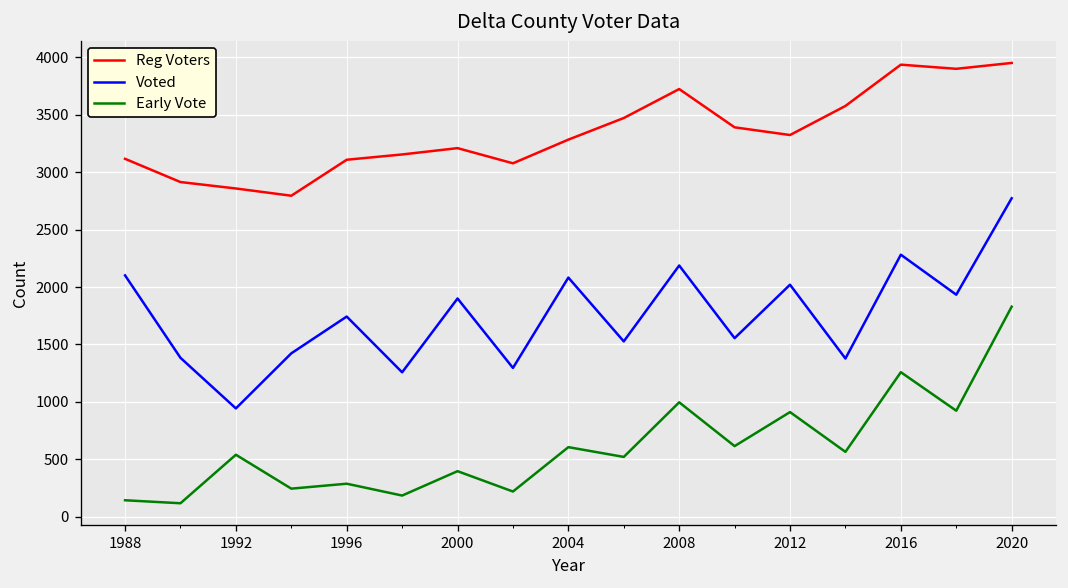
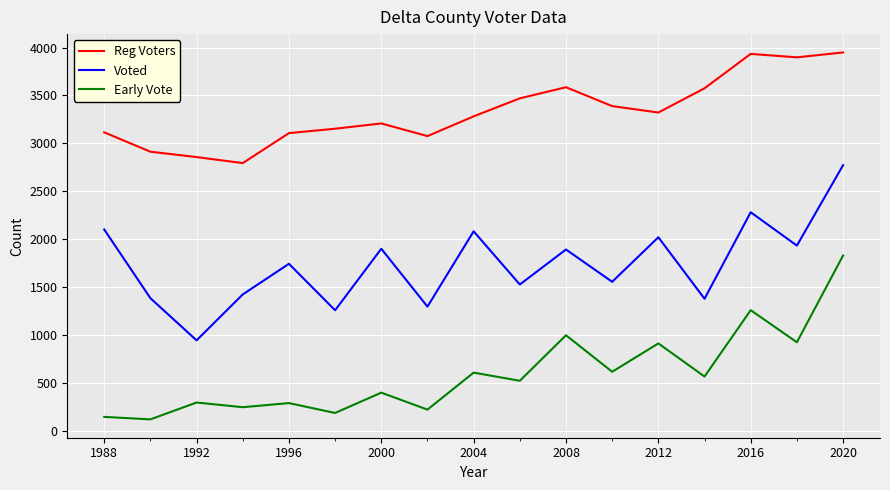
  {
    "Reg Voters": {
      "1988": 3100,
      "1992": 2900,
      "1996": 3100,
      "2000": 3200,
      "2004": 3300,
-     "2008": 3700,
+     "2008": 3600,
      "2012": 3300,
      "2016": 3900,
      "2020": 3900
    },
    "Voted": {
      "1988": 2100,
      "1992": 900,
      "1996": 1700,
      "2000": 1900,
      "2004": 2100,
-     "2008": 2200,
+     "2008": 1900,
      "2012": 2000,
      "2016": 2300,
      "2020": 2800
    },
    "Early Vote": {
      "1988": 100,
-     "1992": 500,
+     "1992": 300,
      "1996": 300,
      "2000": 400,
      "2004": 600,
      "2008": 1000,
      "2012": 900,
      "2016": 1300,
      "2020": 1800
    }
  }
